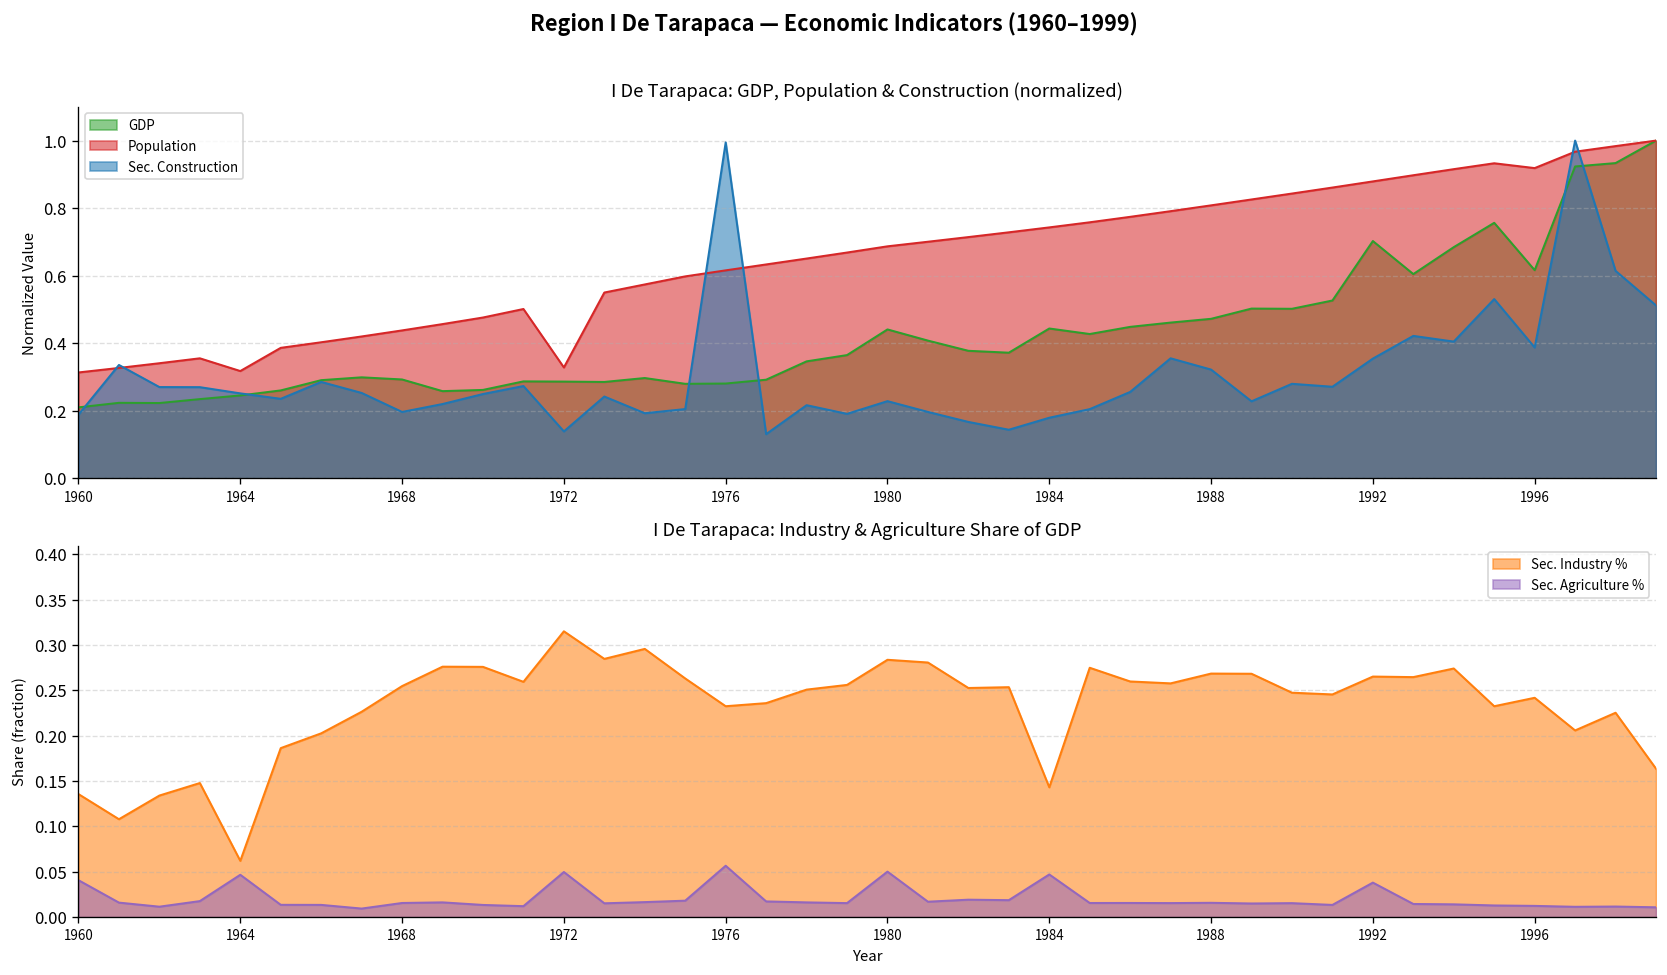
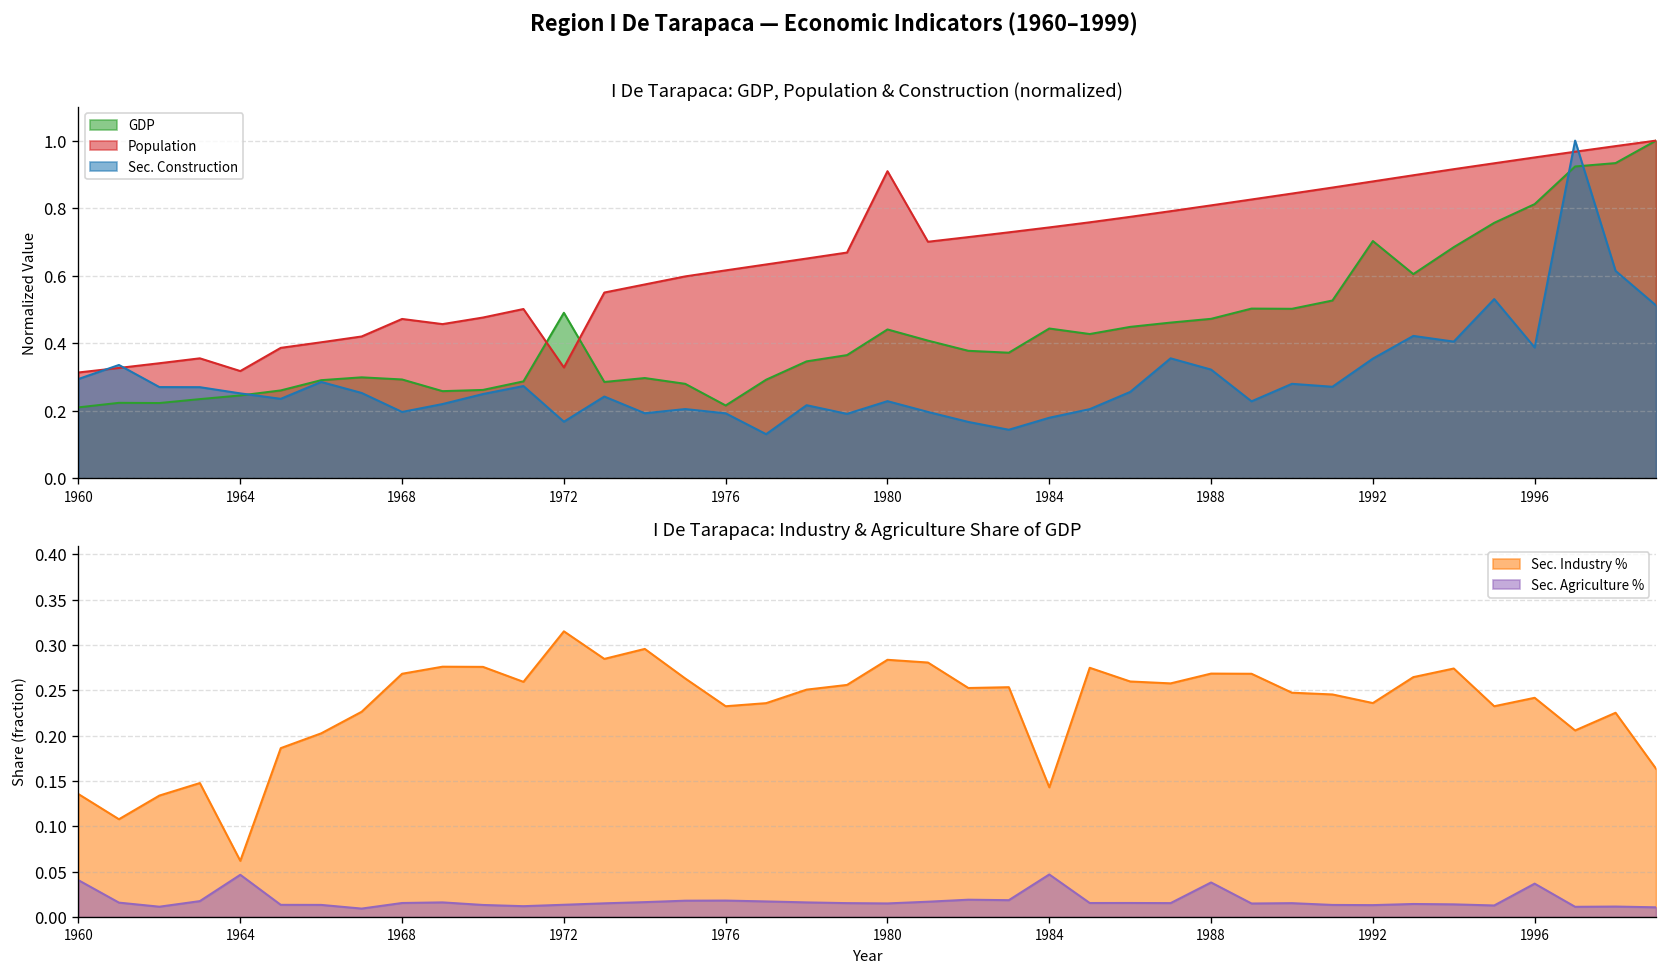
  {
    "I De Tarapaca: GDP, Population & Construction (normalized)": {
      "GDP": {
        "1960": 0.21,
        "1968": 0.29,
-       "1972": 0.29,
-       "1976": 0.28,
+       "1972": 0.49,
+       "1976": 0.22,
        "1980": 0.44,
        "1984": 0.44,
        "1988": 0.47,
        "1992": 0.70,
-       "1996": 0.62
+       "1996": 0.81
      },
      "Population": {
        "1960": 0.31,
        "1964": 0.32,
-       "1968": 0.44,
+       "1968": 0.47,
        "1972": 0.33,
        "1976": 0.62,
-       "1980": 0.69,
+       "1980": 0.91,
        "1984": 0.74,
        "1988": 0.81,
        "1992": 0.88,
-       "1996": 0.92
+       "1996": 0.95
      },
      "Sec. Construction": {
-       "1960": 0.19,
+       "1960": 0.29,
        "1968": 0.20,
-       "1972": 0.14,
-       "1976": 0.99,
+       "1972": 0.17,
+       "1976": 0.19,
        "1980": 0.23,
        "1984": 0.18,
        "1988": 0.32,
        "1992": 0.35,
        "1996": 0.39
      }
    },
    "I De Tarapaca: Industry & Agriculture Share of GDP": {
      "Sec. Industry %": {
        "1960": 0.14,
        "1964": 0.06,
-       "1968": 0.25,
+       "1968": 0.27,
        "1972": 0.32,
        "1976": 0.23,
        "1980": 0.28,
        "1984": 0.14,
        "1988": 0.27,
-       "1992": 0.27,
+       "1992": 0.24,
        "1996": 0.24
      },
      "Sec. Agriculture %": {
        "1960": 0.04,
        "1964": 0.05,
        "1968": 0.02,
-       "1972": 0.05,
-       "1976": 0.06,
-       "1980": 0.05,
+       "1972": 0.01,
+       "1976": 0.02,
+       "1980": 0.02,
        "1984": 0.05,
-       "1988": 0.02,
-       "1992": 0.04,
-       "1996": 0.01
+       "1988": 0.04,
+       "1992": 0.01,
+       "1996": 0.04
      }
    }
  }
